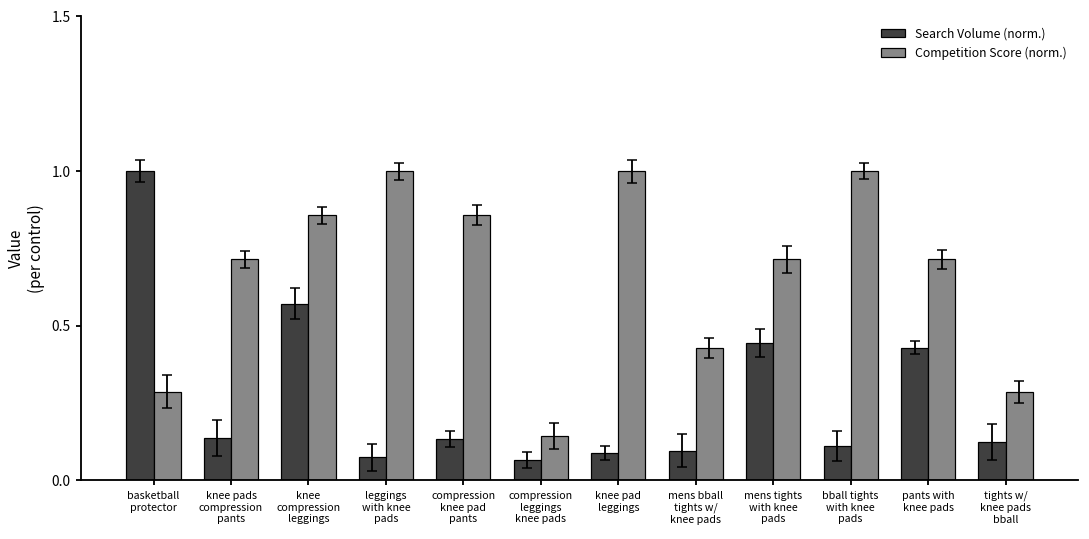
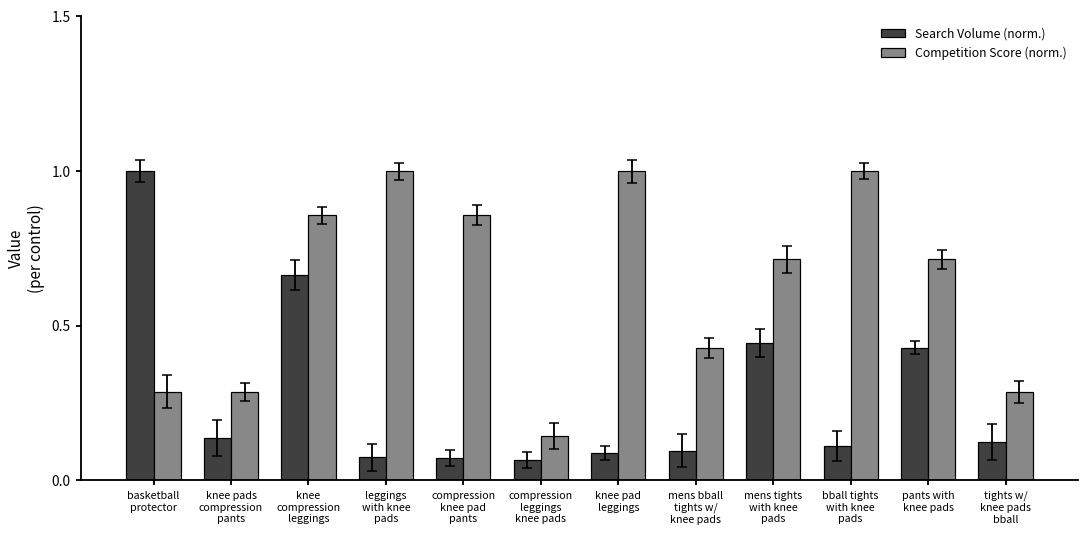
  {
    "Search Volume (norm.)": {
      "basketball protector": 1.00,
      "knee pads compression pants": 0.14,
-     "knee compression leggings": 0.57,
+     "knee compression leggings": 0.66,
      "leggings with knee pads": 0.07,
-     "compression knee pad pants": 0.13,
+     "compression knee pad pants": 0.07,
      "compression leggings knee pads": 0.07,
      "knee pad leggings": 0.09,
      "mens bball tights w/ knee pads": 0.10,
      "mens tights with knee pads": 0.44,
      "bball tights with knee pads": 0.11,
      "pants with knee pads": 0.43,
      "tights w/ knee pads bball": 0.12
    },
    "Competition Score (norm.)": {
      "basketball protector": 0.29,
-     "knee pads compression pants": 0.71,
+     "knee pads compression pants": 0.29,
      "knee compression leggings": 0.86,
      "leggings with knee pads": 1.00,
      "compression knee pad pants": 0.86,
      "compression leggings knee pads": 0.14,
      "knee pad leggings": 1.00,
      "mens bball tights w/ knee pads": 0.43,
      "mens tights with knee pads": 0.71,
      "bball tights with knee pads": 1.00,
      "pants with knee pads": 0.71,
      "tights w/ knee pads bball": 0.29
    }
  }
